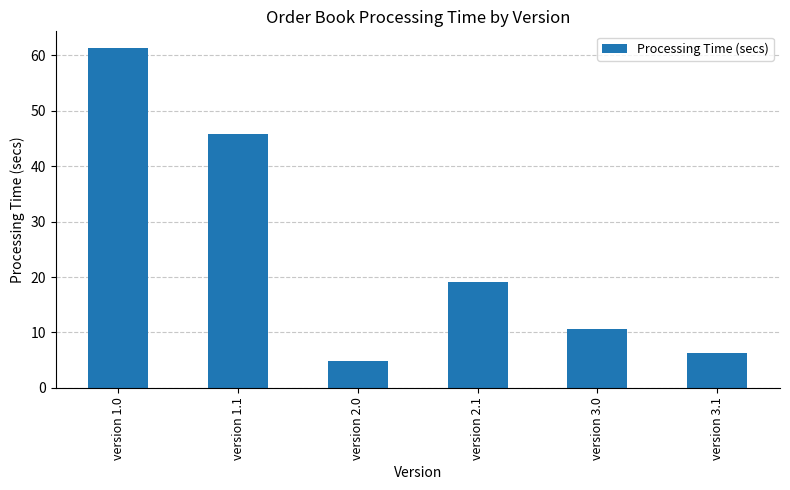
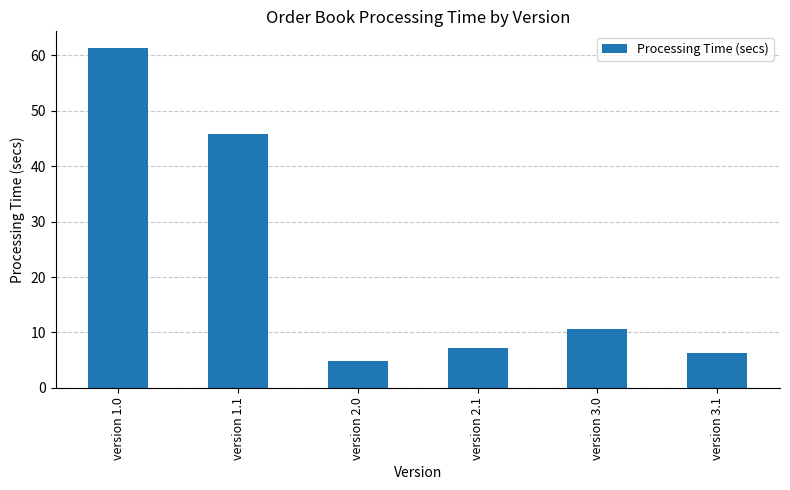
  {
    "version 1.0": 61,
    "version 1.1": 46,
    "version 2.0": 5,
-   "version 2.1": 19,
+   "version 2.1": 7,
    "version 3.0": 11,
    "version 3.1": 6
  }
